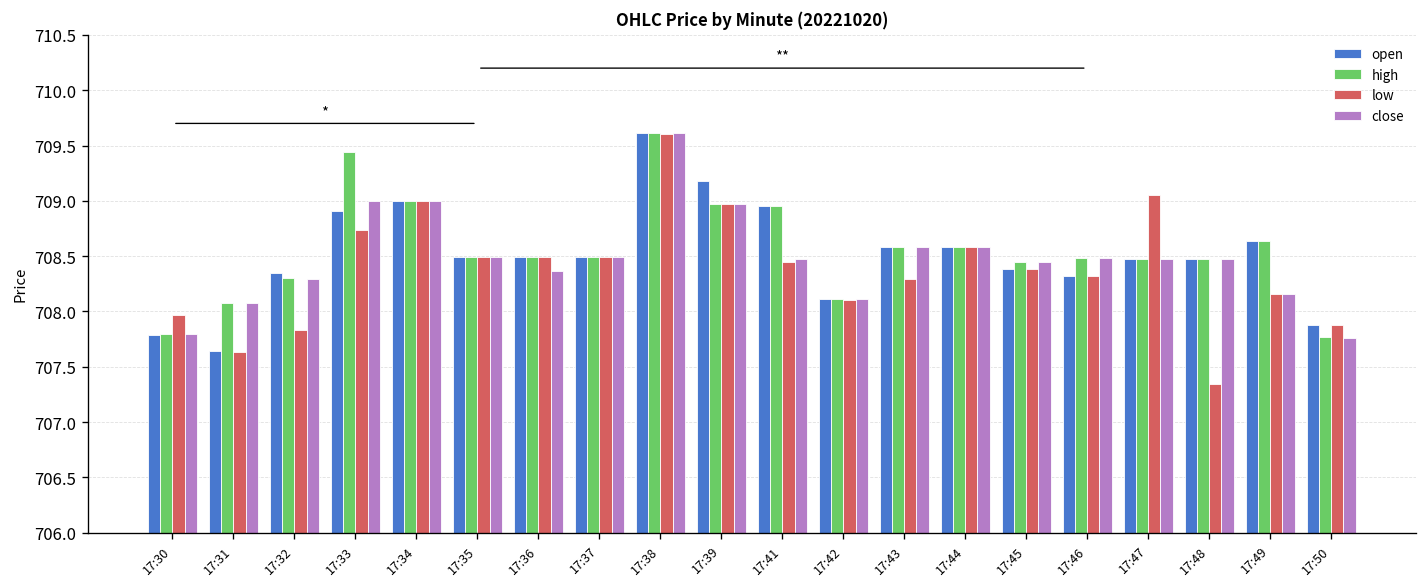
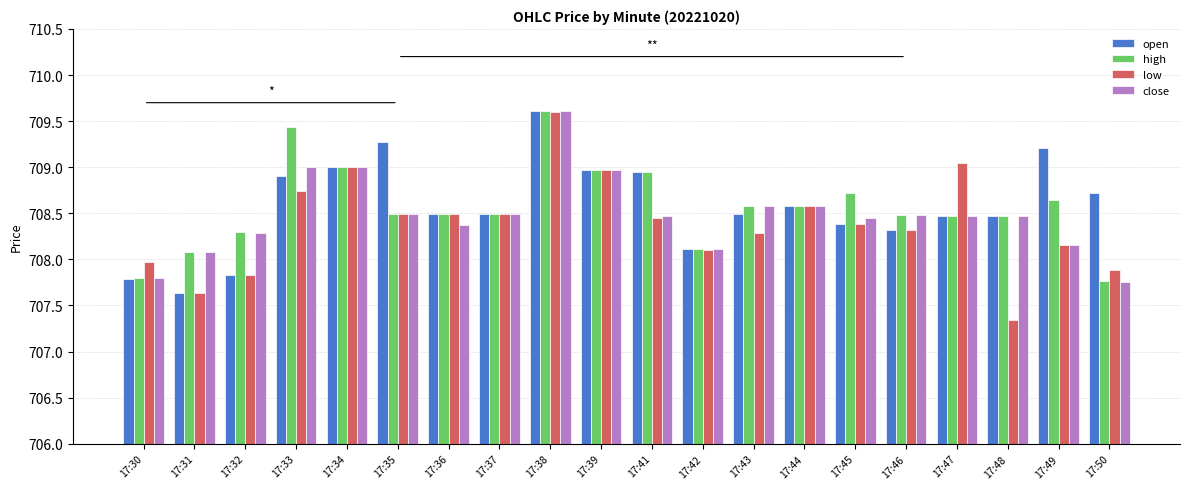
  {
    "open": {
      "17:30": 707.8,
      "17:31": 707.6,
-     "17:32": 708.4,
+     "17:32": 707.8,
      "17:33": 708.9,
      "17:34": 709.0,
-     "17:35": 708.5,
+     "17:35": 709.3,
      "17:36": 708.5,
      "17:37": 708.5,
      "17:38": 709.6,
-     "17:39": 709.2,
+     "17:39": 709.0,
      "17:41": 709.0,
      "17:42": 708.1,
-     "17:43": 708.6,
+     "17:43": 708.5,
      "17:44": 708.6,
      "17:45": 708.4,
      "17:46": 708.3,
      "17:47": 708.5,
      "17:48": 708.5,
-     "17:49": 708.6,
-     "17:50": 707.9
+     "17:49": 709.2,
+     "17:50": 708.7
    },
    "high": {
      "17:30": 707.8,
      "17:31": 708.1,
      "17:32": 708.3,
      "17:33": 709.4,
      "17:34": 709.0,
      "17:35": 708.5,
      "17:36": 708.5,
      "17:37": 708.5,
      "17:38": 709.6,
      "17:39": 709.0,
      "17:41": 709.0,
      "17:42": 708.1,
      "17:43": 708.6,
      "17:44": 708.6,
-     "17:45": 708.5,
+     "17:45": 708.7,
      "17:46": 708.5,
      "17:47": 708.5,
      "17:48": 708.5,
      "17:49": 708.6,
      "17:50": 707.8
    },
    "low": {
      "17:30": 708.0,
      "17:31": 707.6,
      "17:32": 707.8,
      "17:33": 708.7,
      "17:34": 709.0,
      "17:35": 708.5,
      "17:36": 708.5,
      "17:37": 708.5,
      "17:38": 709.6,
      "17:39": 709.0,
      "17:41": 708.5,
      "17:42": 708.1,
      "17:43": 708.3,
      "17:44": 708.6,
      "17:45": 708.4,
      "17:46": 708.3,
      "17:47": 709.1,
      "17:48": 707.3,
      "17:49": 708.2,
      "17:50": 707.9
    },
    "close": {
      "17:30": 707.8,
      "17:31": 708.1,
      "17:32": 708.3,
      "17:33": 709.0,
      "17:34": 709.0,
      "17:35": 708.5,
      "17:36": 708.4,
      "17:37": 708.5,
      "17:38": 709.6,
      "17:39": 709.0,
      "17:41": 708.5,
      "17:42": 708.1,
      "17:43": 708.6,
      "17:44": 708.6,
      "17:45": 708.5,
      "17:46": 708.5,
      "17:47": 708.5,
      "17:48": 708.5,
      "17:49": 708.2,
      "17:50": 707.8
    }
  }
